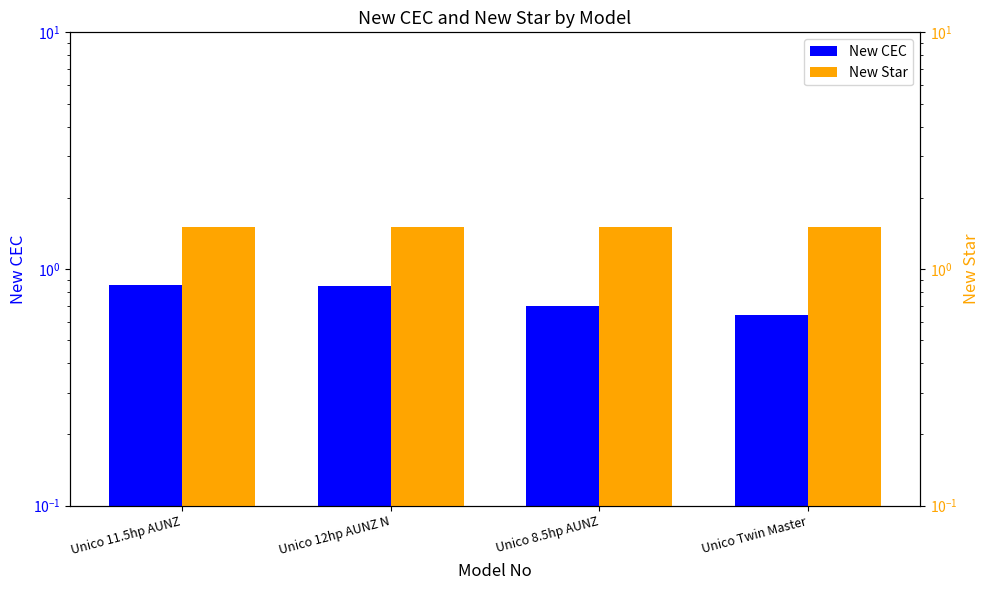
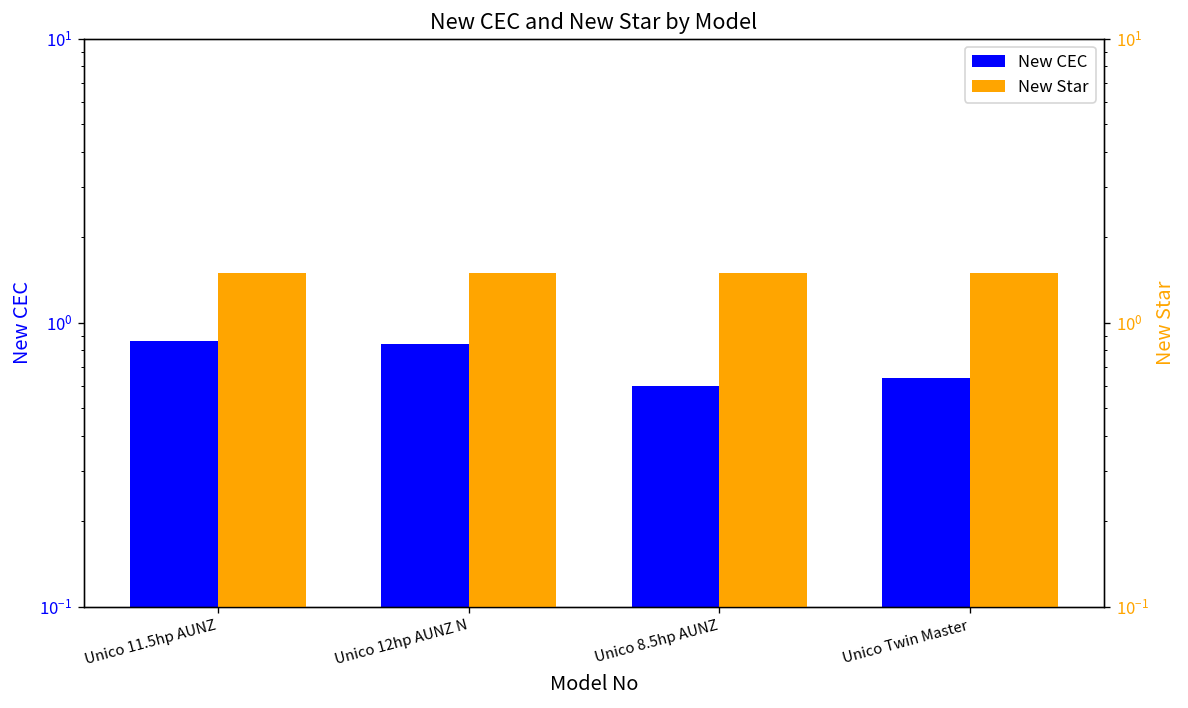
  {
    "New CEC": {
      "Unico 11.5hp AUNZ": 0.86,
      "Unico 12hp AUNZ N": 0.85,
-     "Unico 8.5hp AUNZ": 0.7,
+     "Unico 8.5hp AUNZ": 0.6,
      "Unico Twin Master": 0.64
    },
    "New Star": {
      "Unico 11.5hp AUNZ": 1.5,
      "Unico 12hp AUNZ N": 1.5,
      "Unico 8.5hp AUNZ": 1.5,
      "Unico Twin Master": 1.5
    }
  }
